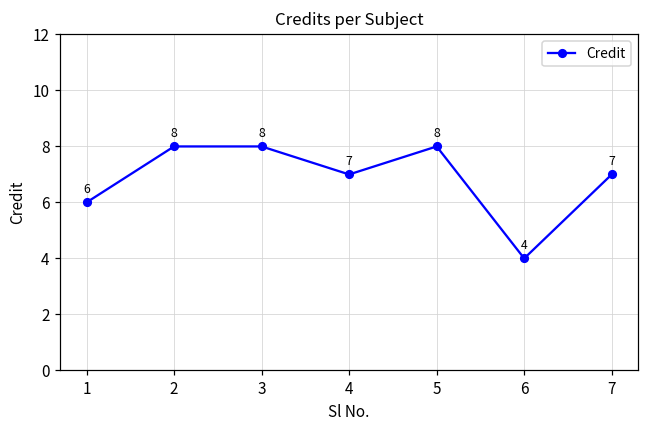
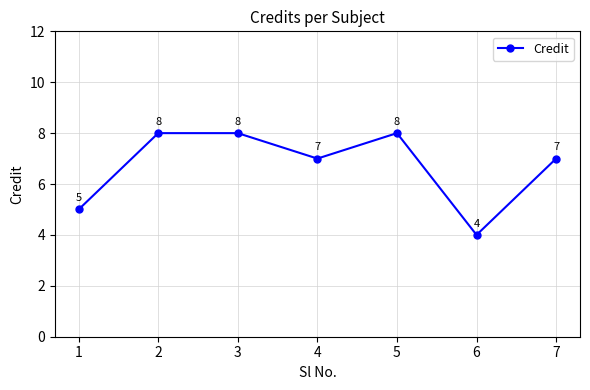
  {
-   "1": 6,
+   "1": 5,
    "2": 8,
    "3": 8,
    "4": 7,
    "5": 8,
    "6": 4,
    "7": 7
  }
